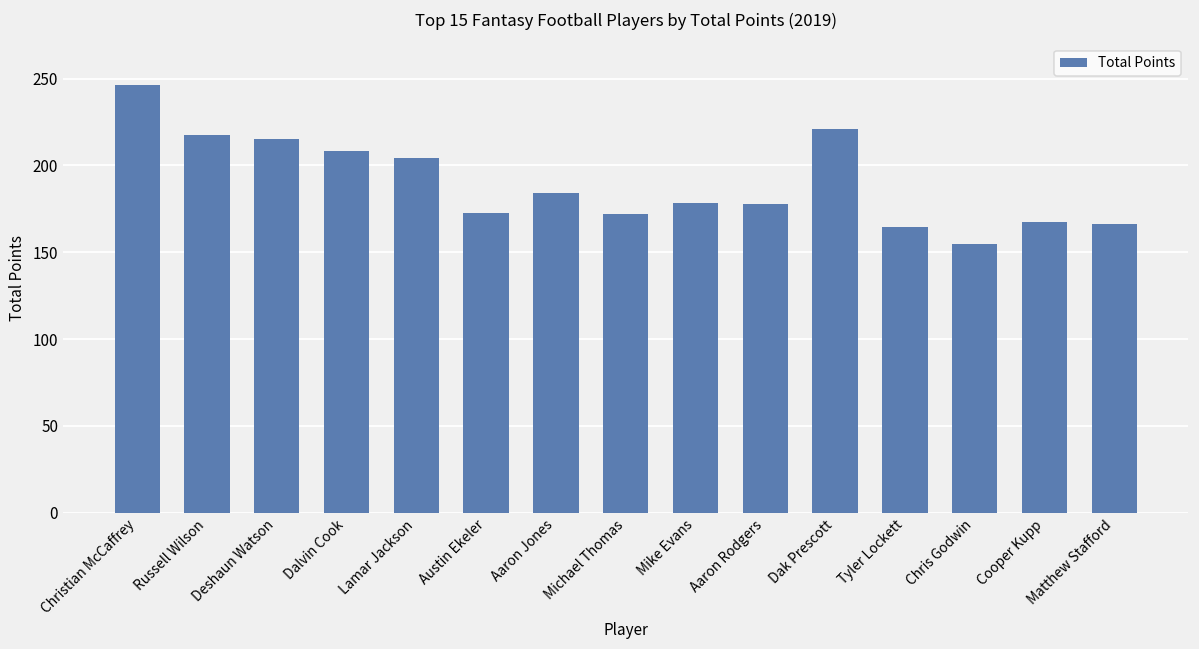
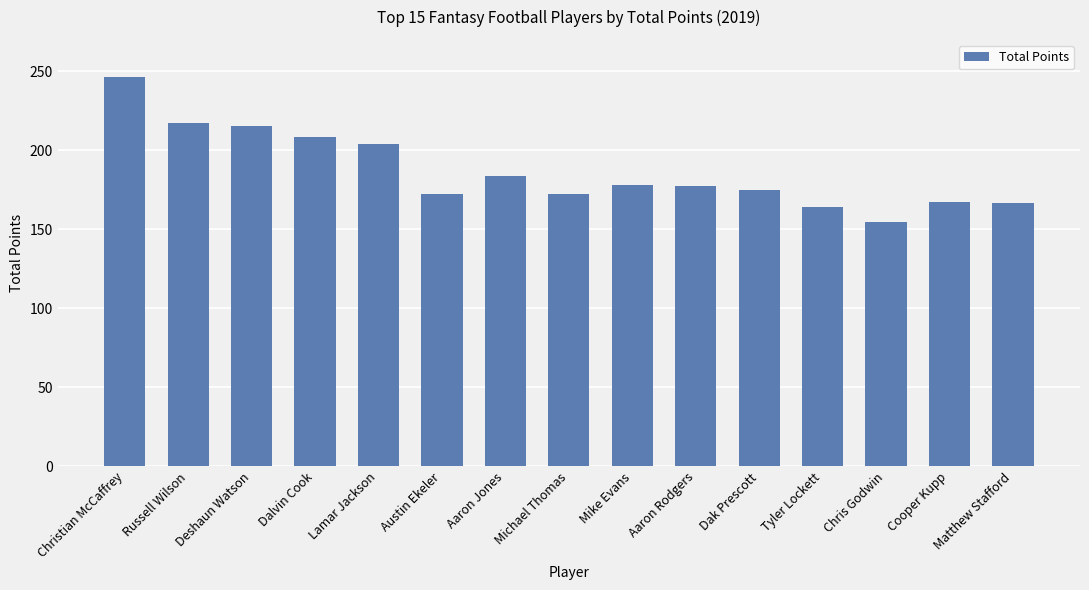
  {
    "Christian McCaffrey": 246,
    "Russell Wilson": 217,
    "Deshaun Watson": 215,
    "Dalvin Cook": 208,
    "Lamar Jackson": 204,
    "Austin Ekeler": 172,
    "Aaron Jones": 184,
    "Michael Thomas": 172,
    "Mike Evans": 178,
    "Aaron Rodgers": 178,
-   "Dak Prescott": 221,
+   "Dak Prescott": 175,
    "Tyler Lockett": 164,
    "Chris Godwin": 155,
    "Cooper Kupp": 168,
    "Matthew Stafford": 167
  }
